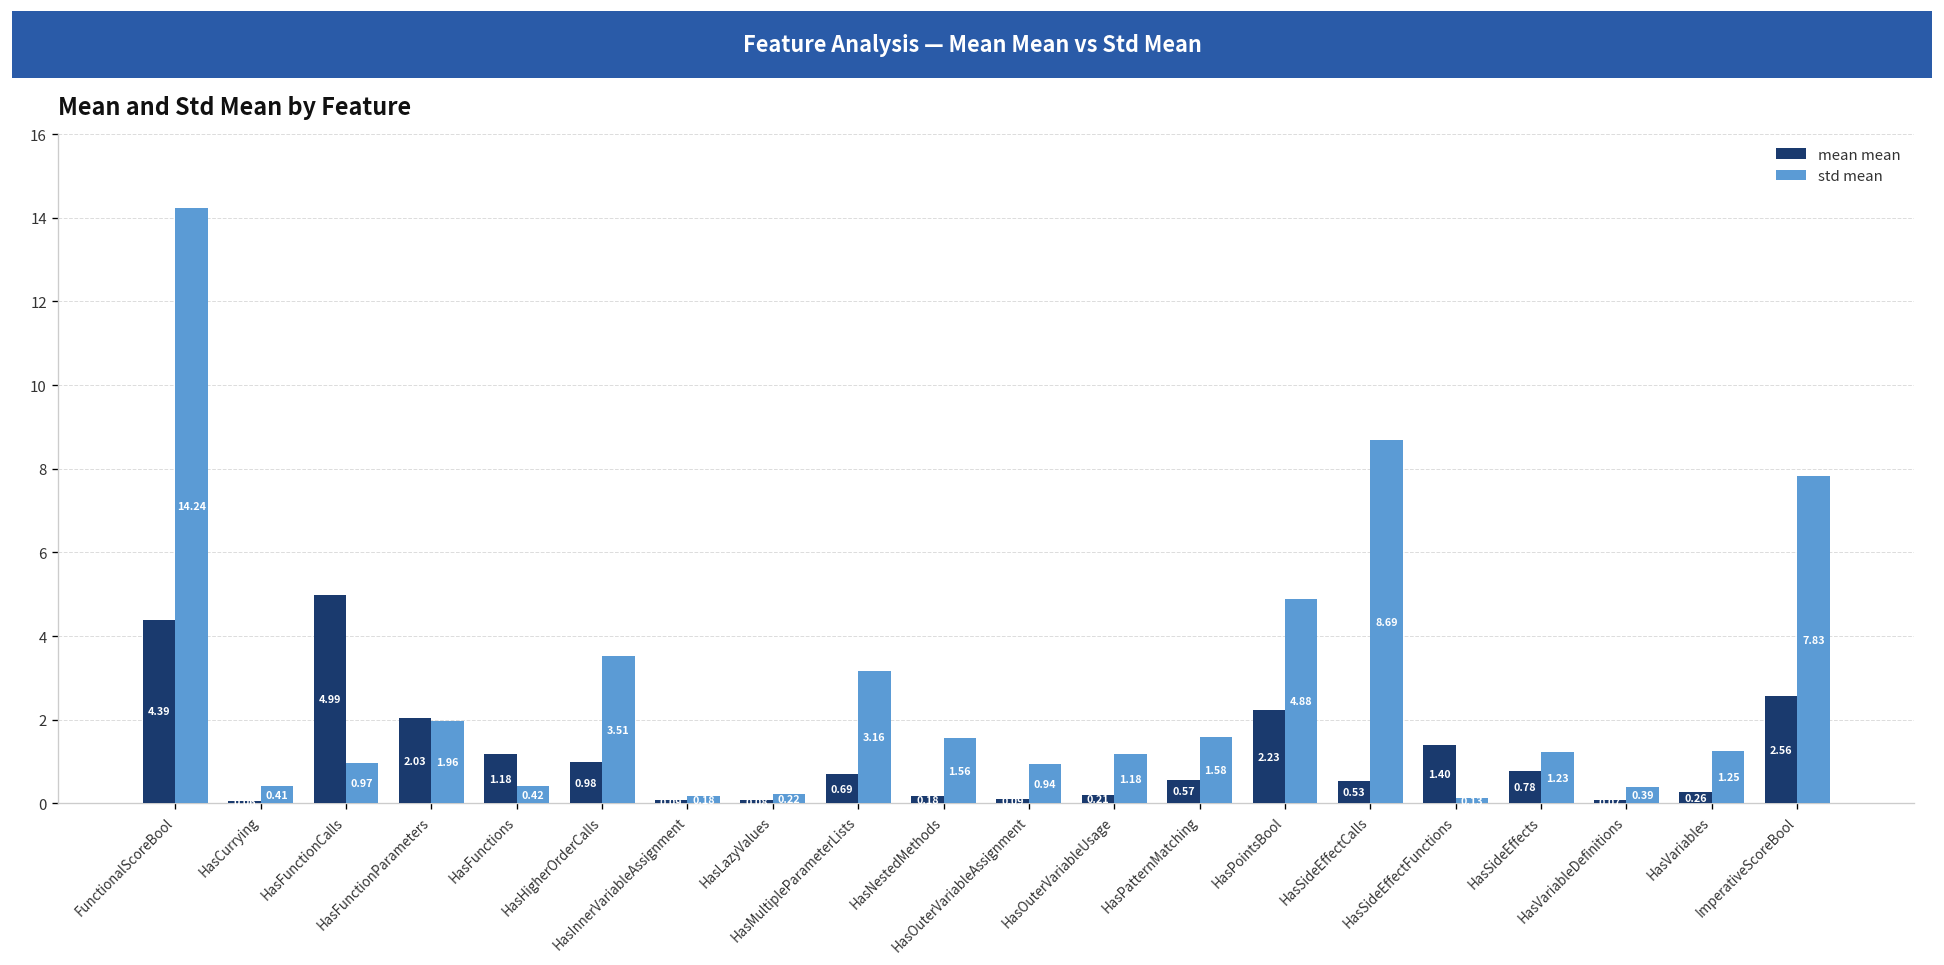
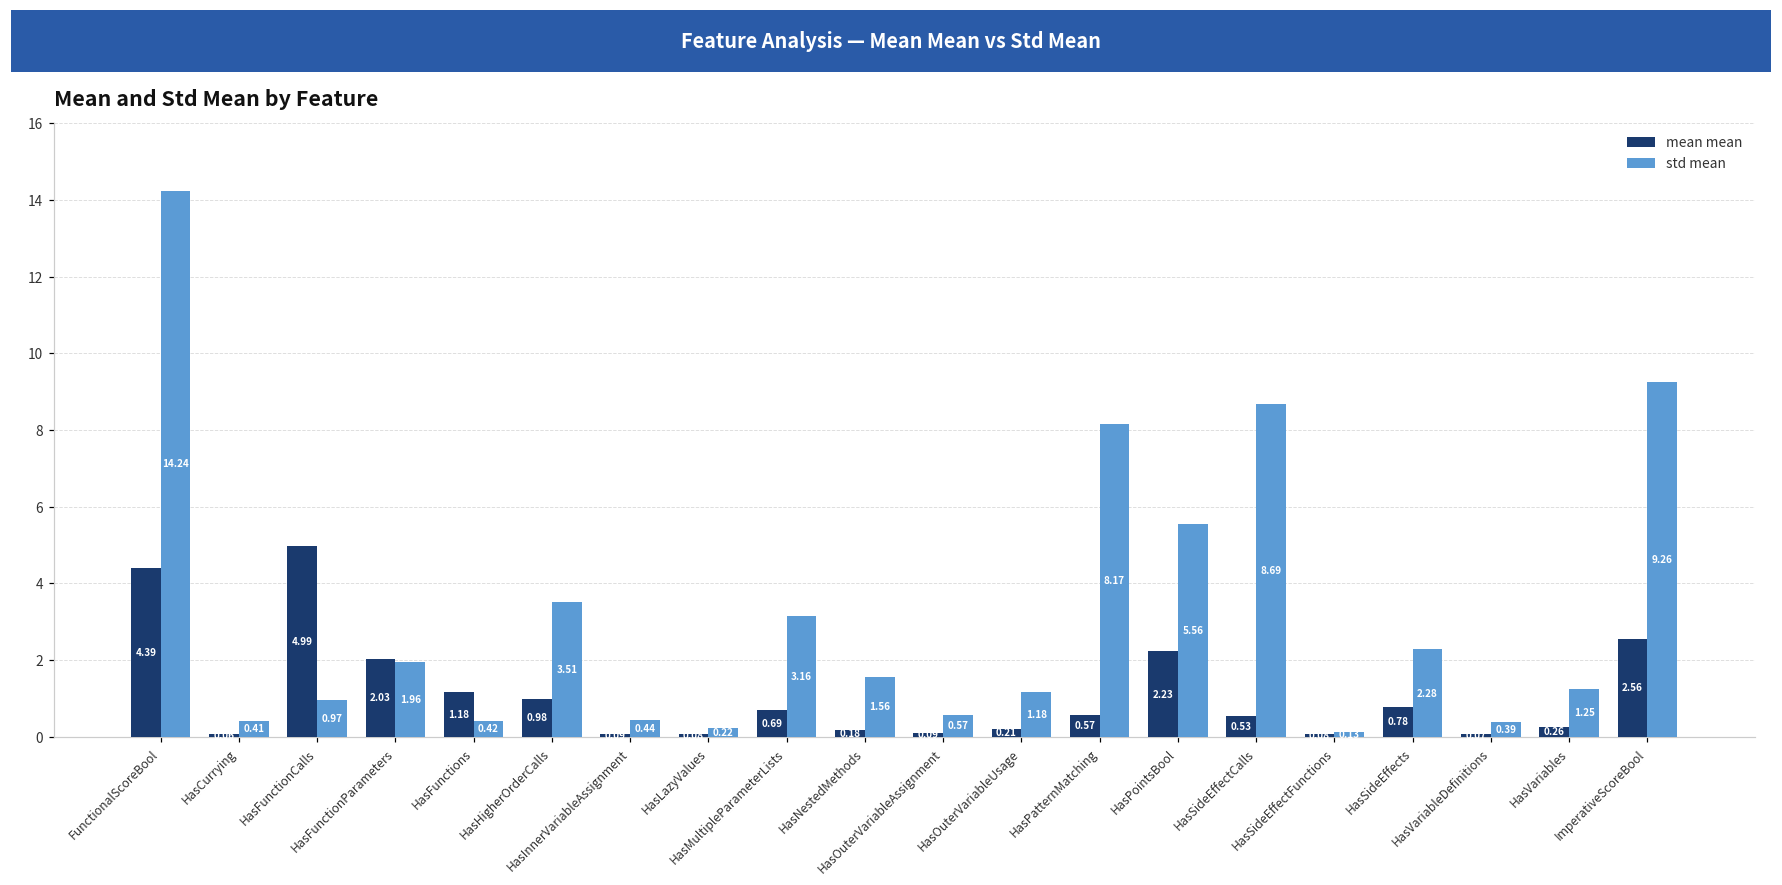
  {
    "mean mean": {
      "HasInnerVariableAssignment": 0.1,
      "HasLazyValues": 0.1,
      "HasOuterVariableAssignment": 0.1,
-     "HasSideEffectFunctions": 1.4
+     "HasSideEffectFunctions": 0.1
    },
    "std mean": {
      "FunctionalScoreBool": 14.24,
      "HasCurrying": 0.41,
      "HasFunctionCalls": 0.97,
      "HasFunctionParameters": 1.96,
      "HasFunctions": 0.42,
      "HasHigherOrderCalls": 3.51,
-     "HasInnerVariableAssignment": 0.18,
+     "HasInnerVariableAssignment": 0.44,
      "HasLazyValues": 0.22,
      "HasMultipleParameterLists": 3.16,
      "HasNestedMethods": 1.56,
-     "HasOuterVariableAssignment": 0.94,
+     "HasOuterVariableAssignment": 0.57,
      "HasOuterVariableUsage": 1.18,
-     "HasPatternMatching": 1.58,
-     "HasPointsBool": 4.88,
+     "HasPatternMatching": 8.17,
+     "HasPointsBool": 5.56,
      "HasSideEffectCalls": 8.69,
-     "HasSideEffects": 1.23,
+     "HasSideEffects": 2.28,
      "HasVariableDefinitions": 0.39,
      "HasVariables": 1.25,
-     "ImperativeScoreBool": 7.83
+     "ImperativeScoreBool": 9.26
    }
  }
